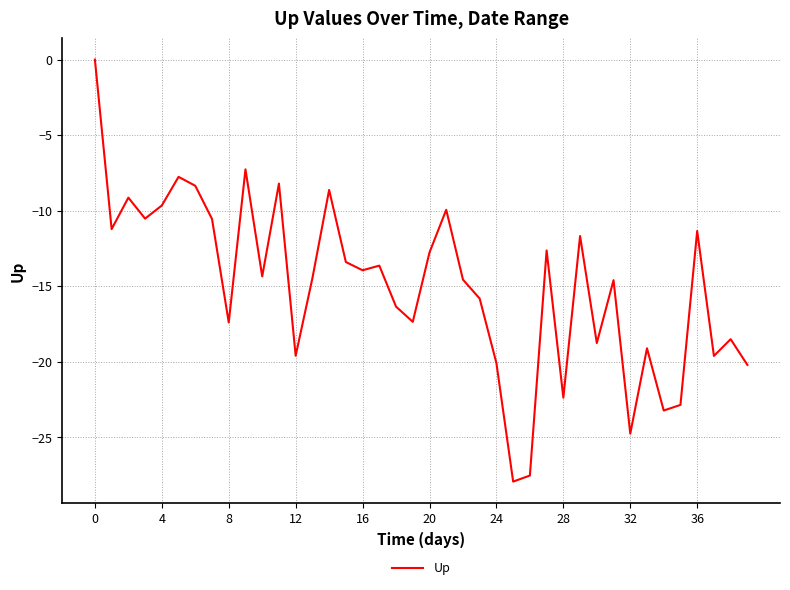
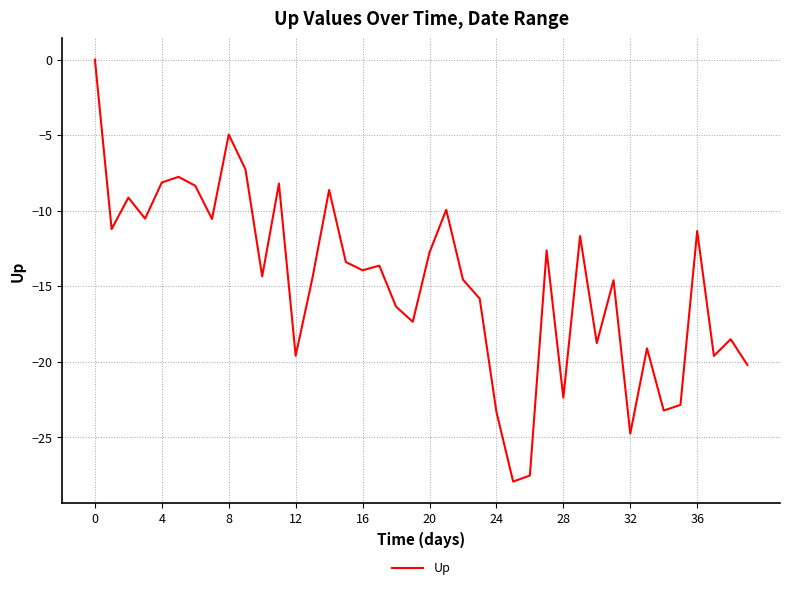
  {
    "0": 0.0,
-   "4": -9.7,
-   "8": -17.4,
+   "4": -8.1,
+   "8": -5.0,
    "12": -19.6,
    "16": -14.0,
    "20": -12.8,
-   "24": -20.1,
+   "24": -23.3,
    "28": -22.4,
    "32": -24.8,
    "36": -11.4
  }
